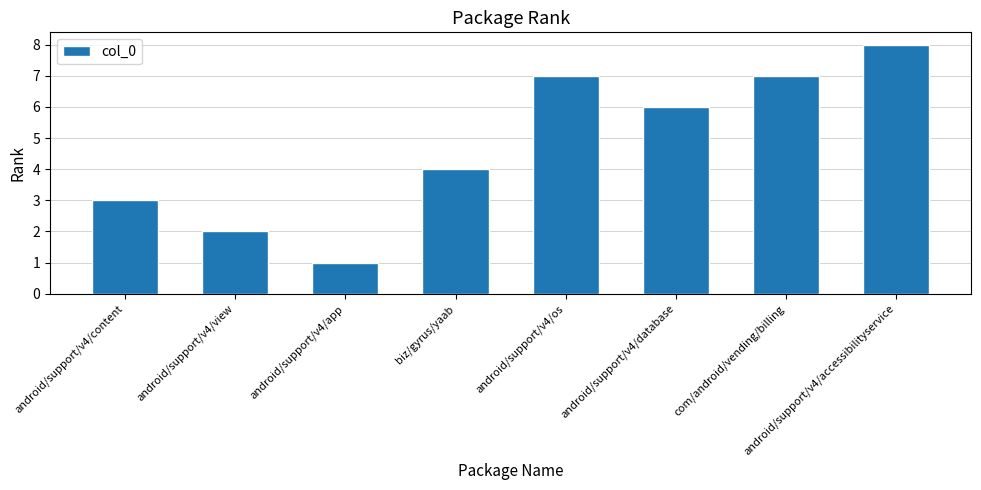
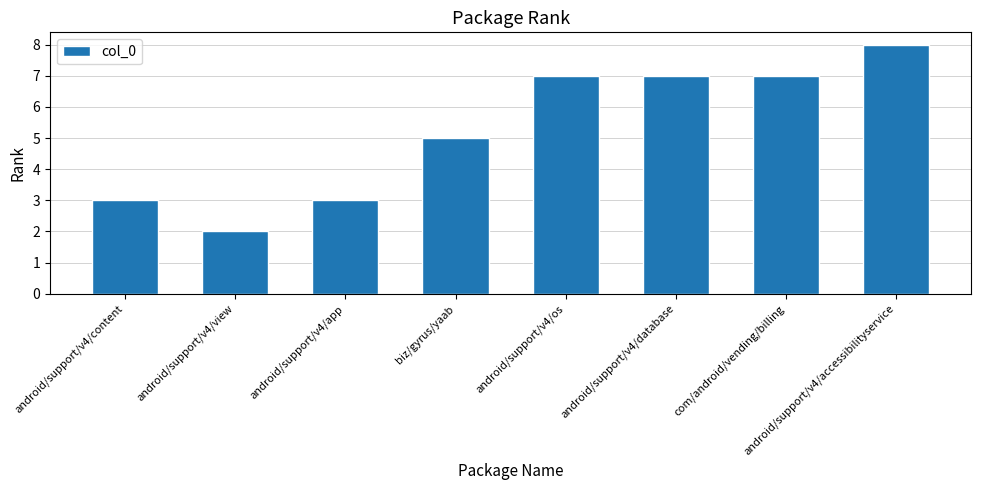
  {
    "android/support/v4/content": 3,
    "android/support/v4/view": 2,
-   "android/support/v4/app": 1,
-   "biz/gyrus/yaab": 4,
+   "android/support/v4/app": 3,
+   "biz/gyrus/yaab": 5,
    "android/support/v4/os": 7,
-   "android/support/v4/database": 6,
+   "android/support/v4/database": 7,
    "com/android/vending/billing": 7,
    "android/support/v4/accessibilityservice": 8
  }
